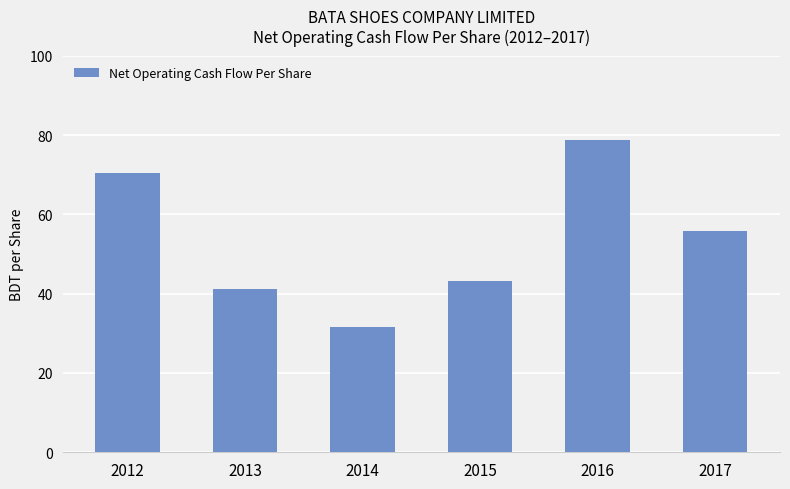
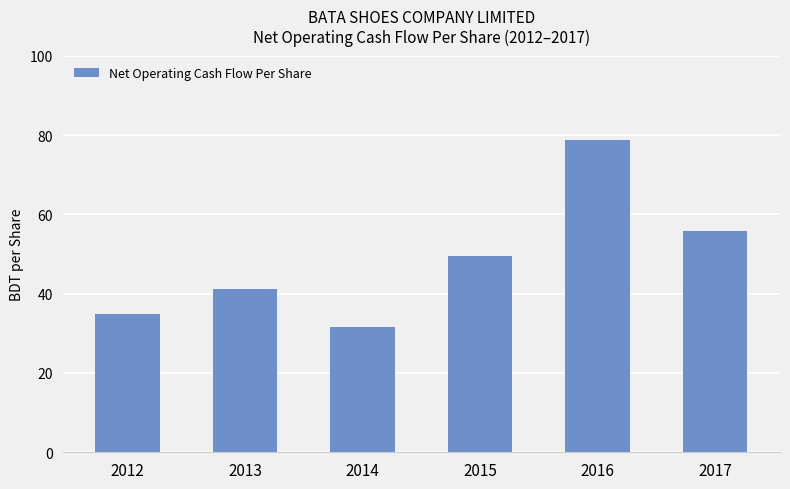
  {
-   "2012": 70,
+   "2012": 35,
    "2013": 41,
    "2014": 32,
-   "2015": 43,
+   "2015": 50,
    "2016": 79,
    "2017": 56
  }
